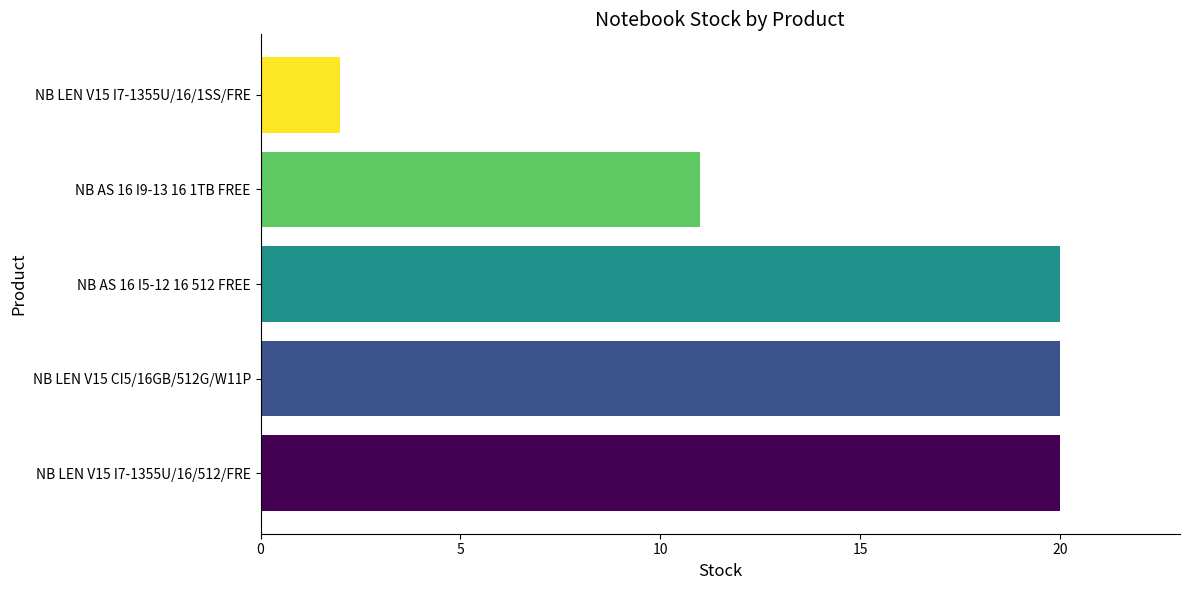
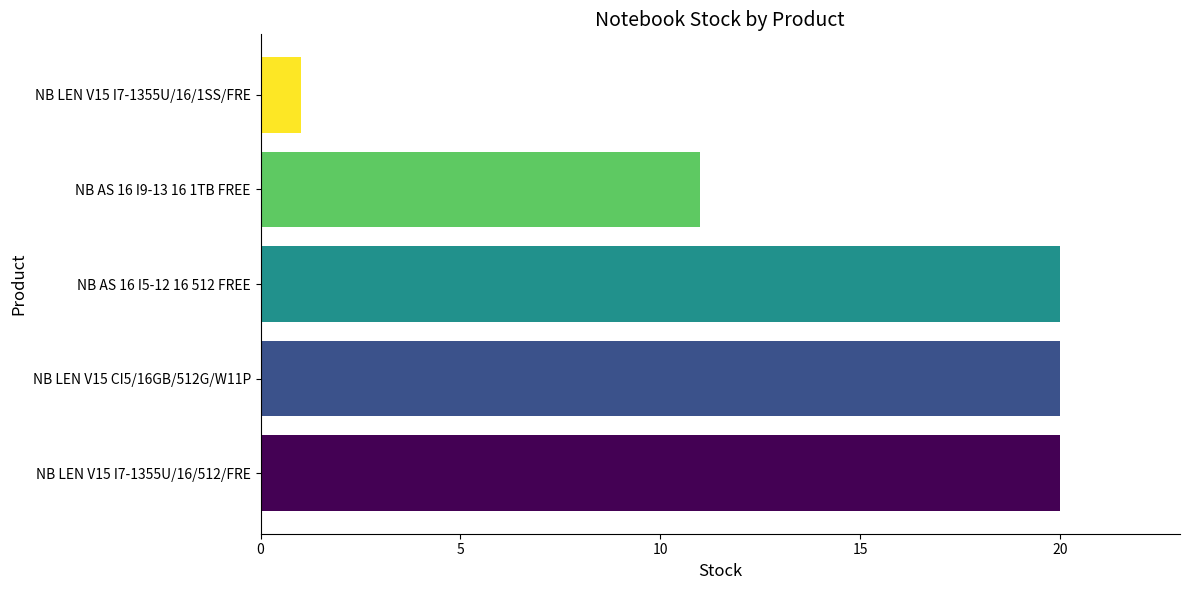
  {
-   "NB LEN V15 I7-1355U/16/1SS/FRE": 2,
+   "NB LEN V15 I7-1355U/16/1SS/FRE": 1,
    "NB AS 16 I9-13 16 1TB FREE": 11,
    "NB AS 16 I5-12 16 512 FREE": 20,
    "NB LEN V15 CI5/16GB/512G/W11P": 20,
    "NB LEN V15 I7-1355U/16/512/FRE": 20
  }
